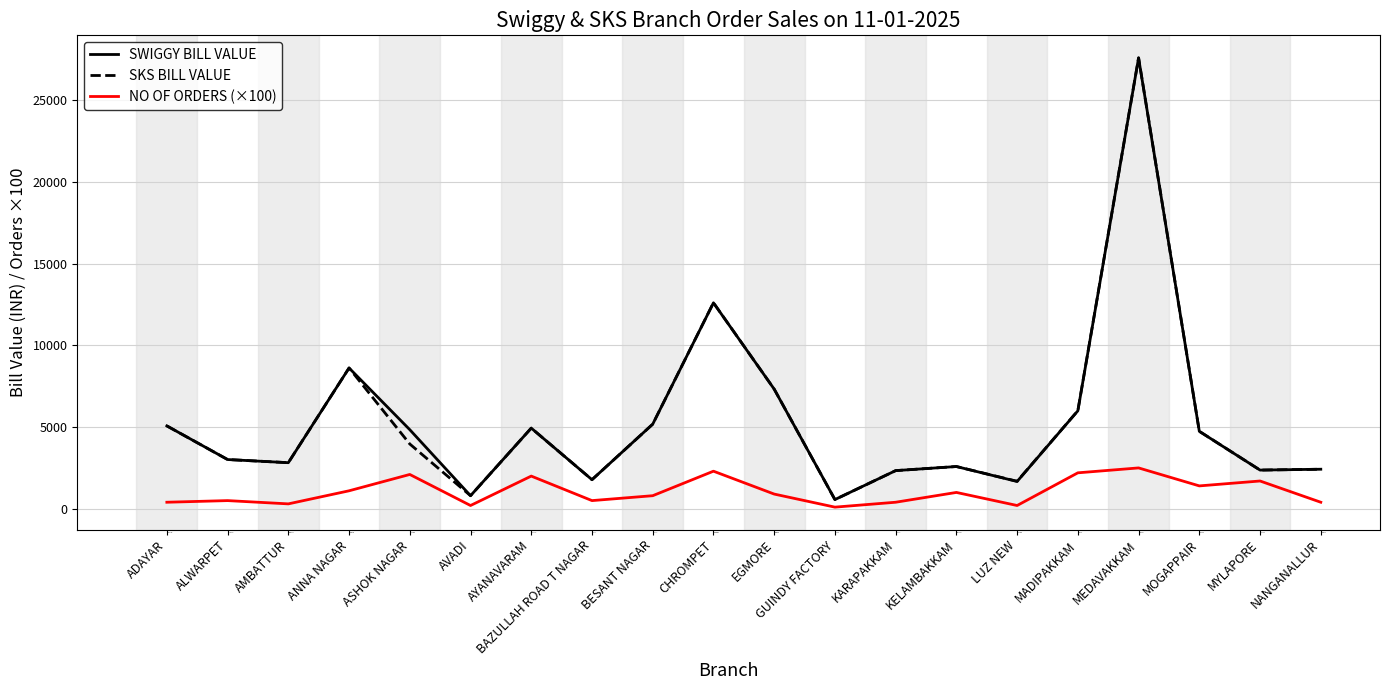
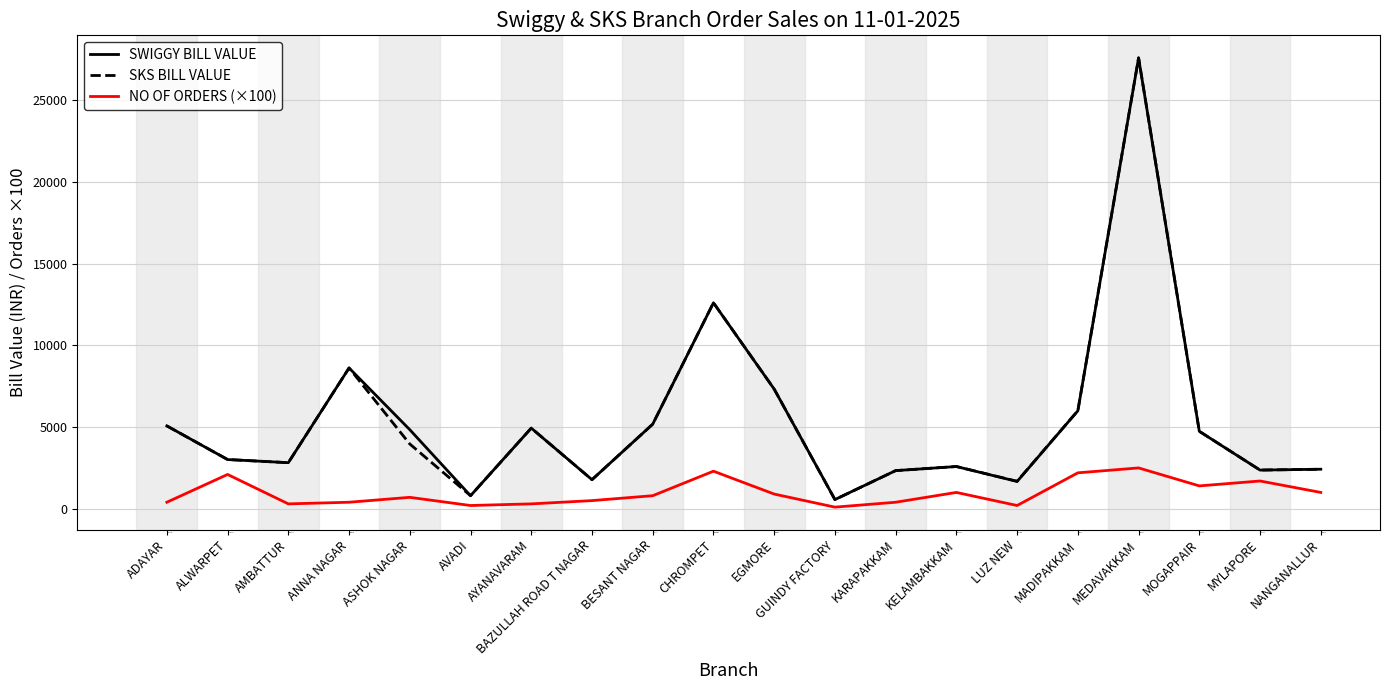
  {
    "NO OF ORDERS (×100)": {
      "ADAYAR": 400,
-     "ALWARPET": 500,
+     "ALWARPET": 2100,
      "AMBATTUR": 300,
-     "ANNA NAGAR": 1100,
-     "ASHOK NAGAR": 2100,
+     "ANNA NAGAR": 400,
+     "ASHOK NAGAR": 700,
      "AVADI": 200,
-     "AYANAVARAM": 2000,
+     "AYANAVARAM": 300,
      "BAZULLAH ROAD T NAGAR": 500,
      "BESANT NAGAR": 800,
      "CHROMPET": 2300,
      "EGMORE": 900,
      "GUINDY FACTORY": 100,
      "KARAPAKKAM": 400,
      "KELAMBAKKAM": 1000,
      "LUZ NEW": 200,
      "MADIPAKKAM": 2200,
      "MEDAVAKKAM": 2500,
      "MOGAPPAIR": 1400,
      "MYLAPORE": 1700,
-     "NANGANALLUR": 400
+     "NANGANALLUR": 1000
    }
  }
